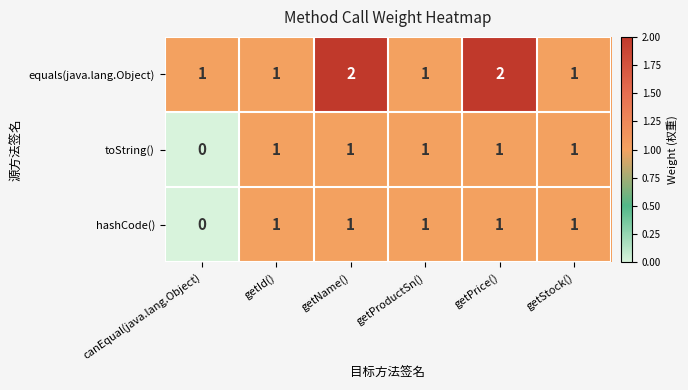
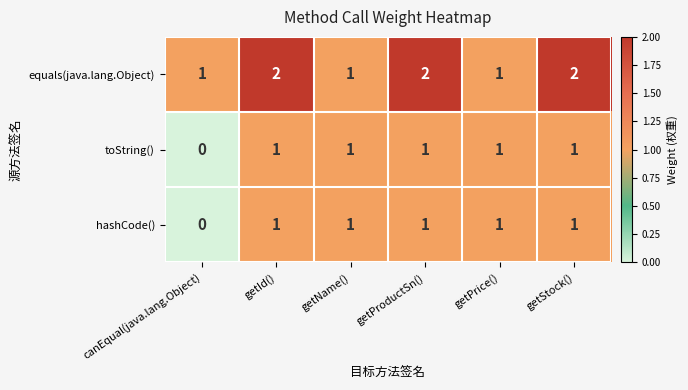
  {
    "equals(java.lang.Object)": {
      "canEqual(java.lang.Object)": 1,
-     "getId()": 1,
-     "getName()": 2,
-     "getProductSn()": 1,
-     "getPrice()": 2,
-     "getStock()": 1
+     "getId()": 2,
+     "getName()": 1,
+     "getProductSn()": 2,
+     "getPrice()": 1,
+     "getStock()": 2
    },
    "toString()": {
      "canEqual(java.lang.Object)": 0,
      "getId()": 1,
      "getName()": 1,
      "getProductSn()": 1,
      "getPrice()": 1,
      "getStock()": 1
    },
    "hashCode()": {
      "canEqual(java.lang.Object)": 0,
      "getId()": 1,
      "getName()": 1,
      "getProductSn()": 1,
      "getPrice()": 1,
      "getStock()": 1
    }
  }
